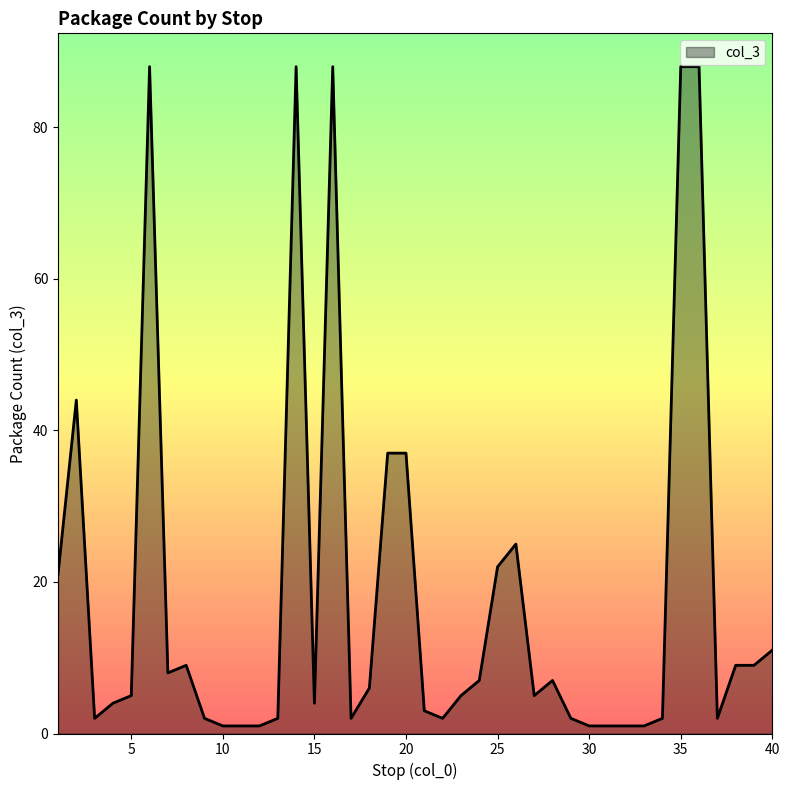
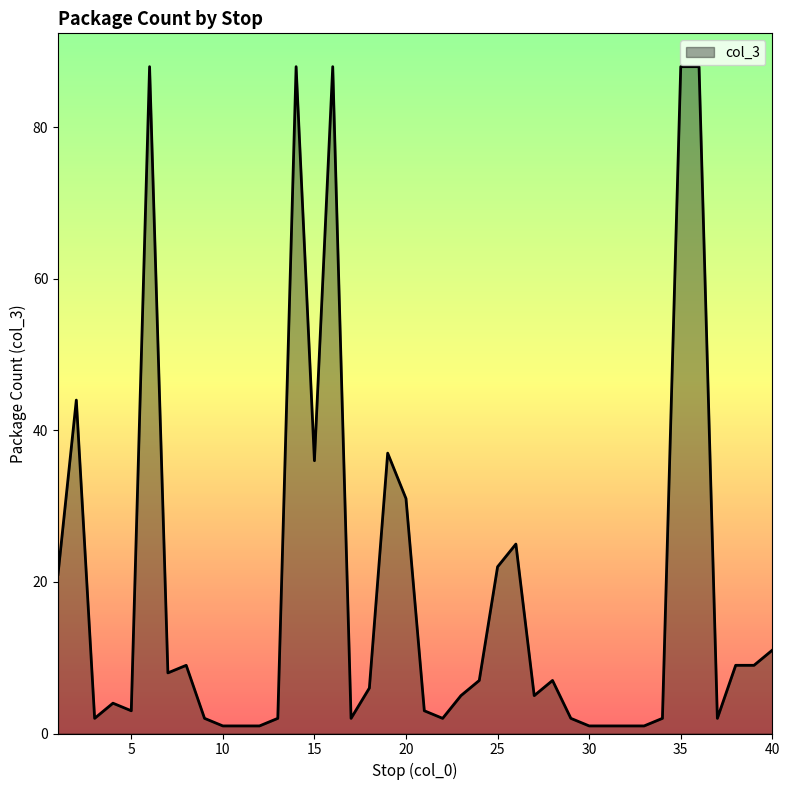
  {
-   "5": 5,
+   "5": 3,
    "10": 1,
-   "15": 4,
-   "20": 37,
+   "15": 36,
+   "20": 31,
    "25": 22,
    "30": 1,
    "35": 88,
    "40": 11
  }
